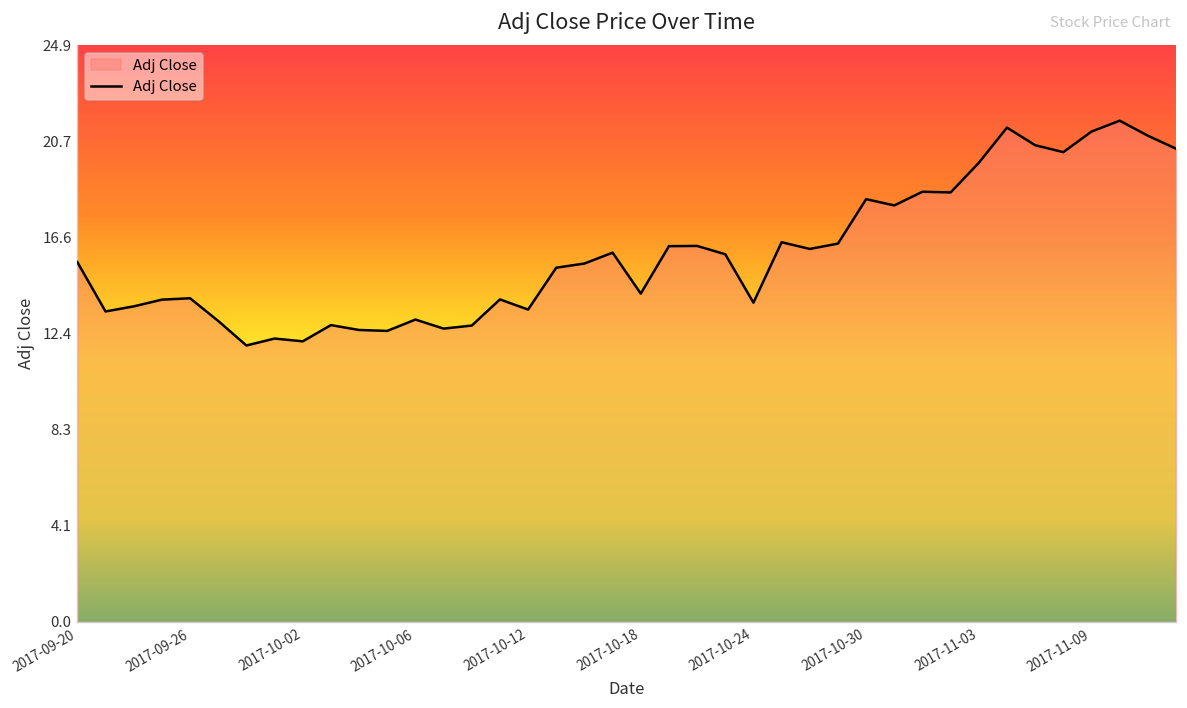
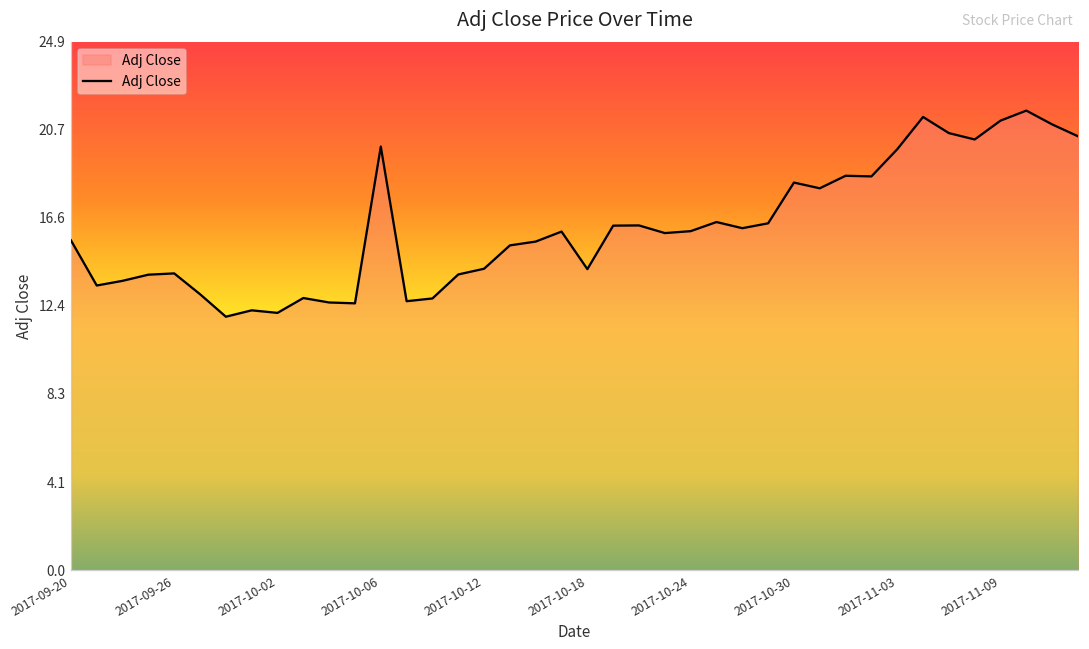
  {
    "2017-09-20": 15.5,
    "2017-09-26": 14.0,
    "2017-10-02": 12.1,
-   "2017-10-06": 13.1,
-   "2017-10-12": 13.5,
+   "2017-10-06": 20.0,
+   "2017-10-12": 14.2,
    "2017-10-18": 14.2,
-   "2017-10-24": 13.8,
+   "2017-10-24": 16.0,
    "2017-10-30": 18.3,
    "2017-11-03": 19.8,
    "2017-11-09": 21.2
  }
